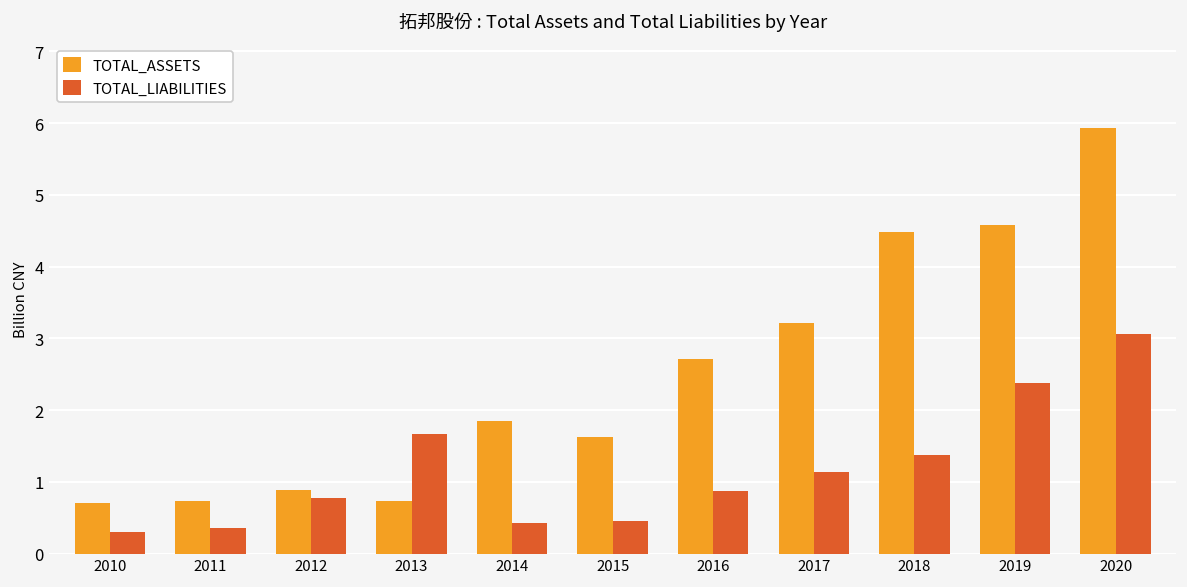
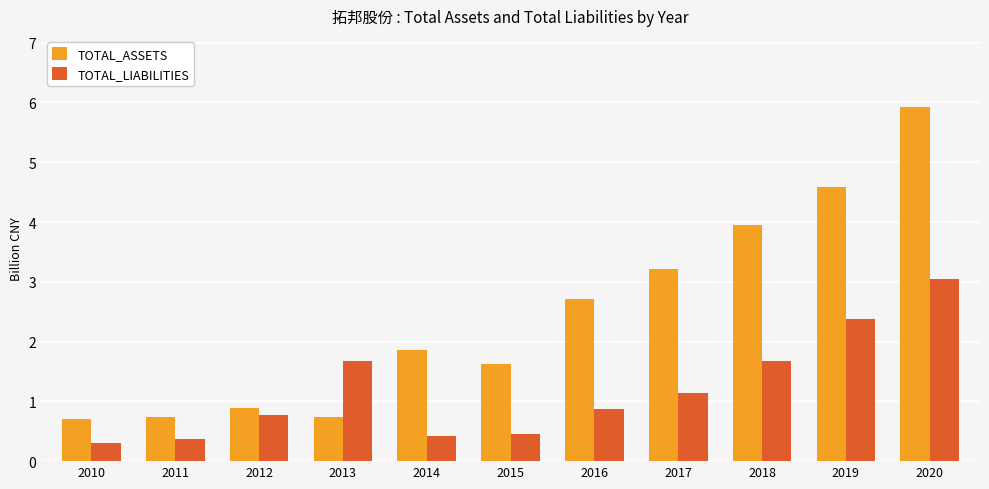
  {
    "TOTAL_ASSETS": {
      "2010": 0.7,
      "2011": 0.7,
      "2012": 0.9,
      "2013": 0.7,
      "2014": 1.9,
      "2015": 1.6,
      "2016": 2.7,
      "2017": 3.2,
-     "2018": 4.5,
+     "2018": 3.9,
      "2019": 4.6,
      "2020": 5.9
    },
    "TOTAL_LIABILITIES": {
      "2010": 0.3,
      "2011": 0.4,
      "2012": 0.8,
      "2013": 1.7,
      "2014": 0.4,
      "2015": 0.5,
      "2016": 0.9,
      "2017": 1.1,
-     "2018": 1.4,
+     "2018": 1.7,
      "2019": 2.4,
      "2020": 3.1
    }
  }
